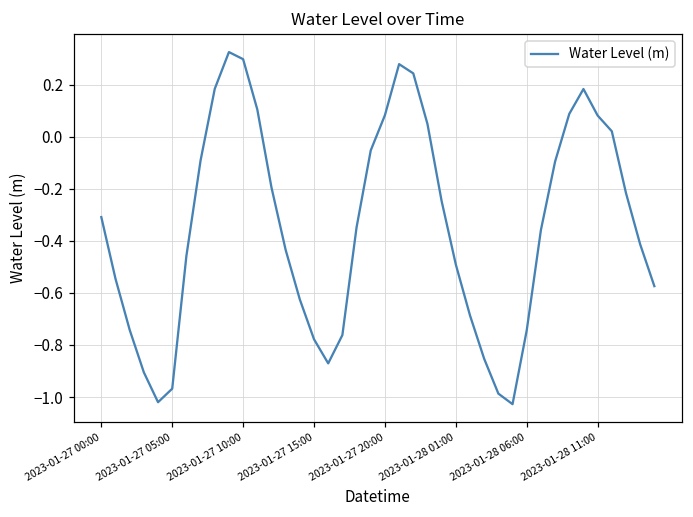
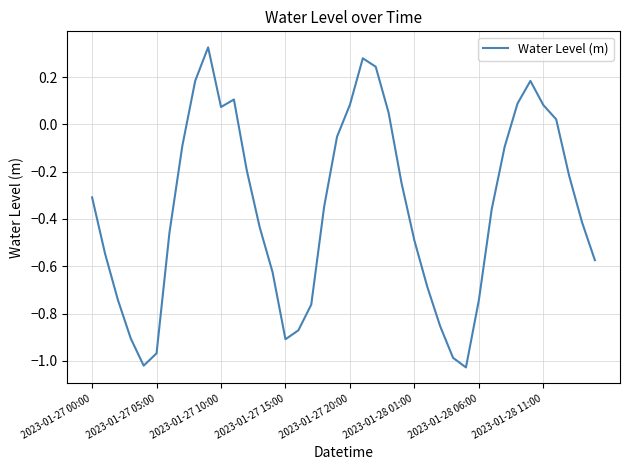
  {
    "2023-01-27 00:00": -0.31,
    "2023-01-27 05:00": -0.97,
-   "2023-01-27 10:00": 0.30,
-   "2023-01-27 15:00": -0.78,
+   "2023-01-27 10:00": 0.07,
+   "2023-01-27 15:00": -0.91,
    "2023-01-27 20:00": 0.08,
    "2023-01-28 01:00": -0.49,
    "2023-01-28 06:00": -0.74,
    "2023-01-28 11:00": 0.08
  }
